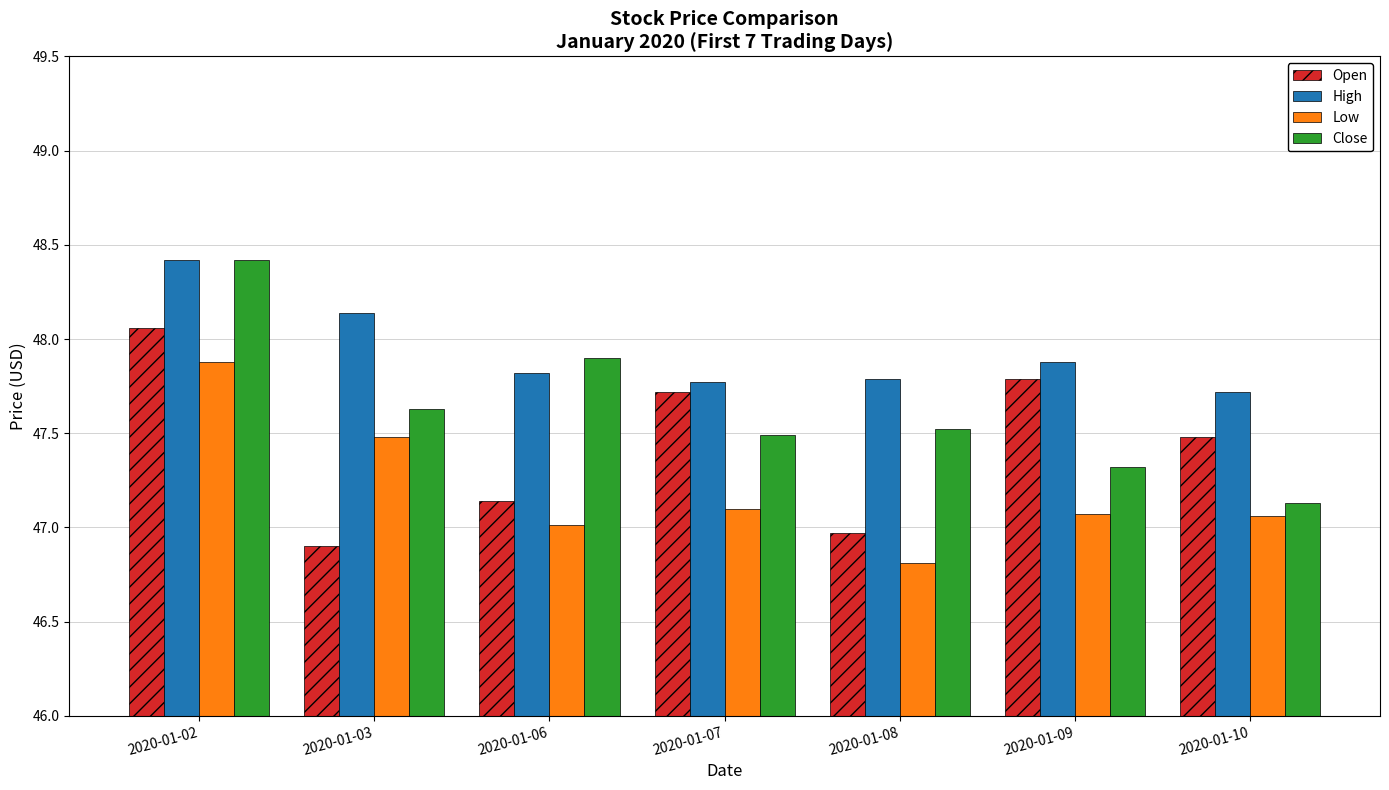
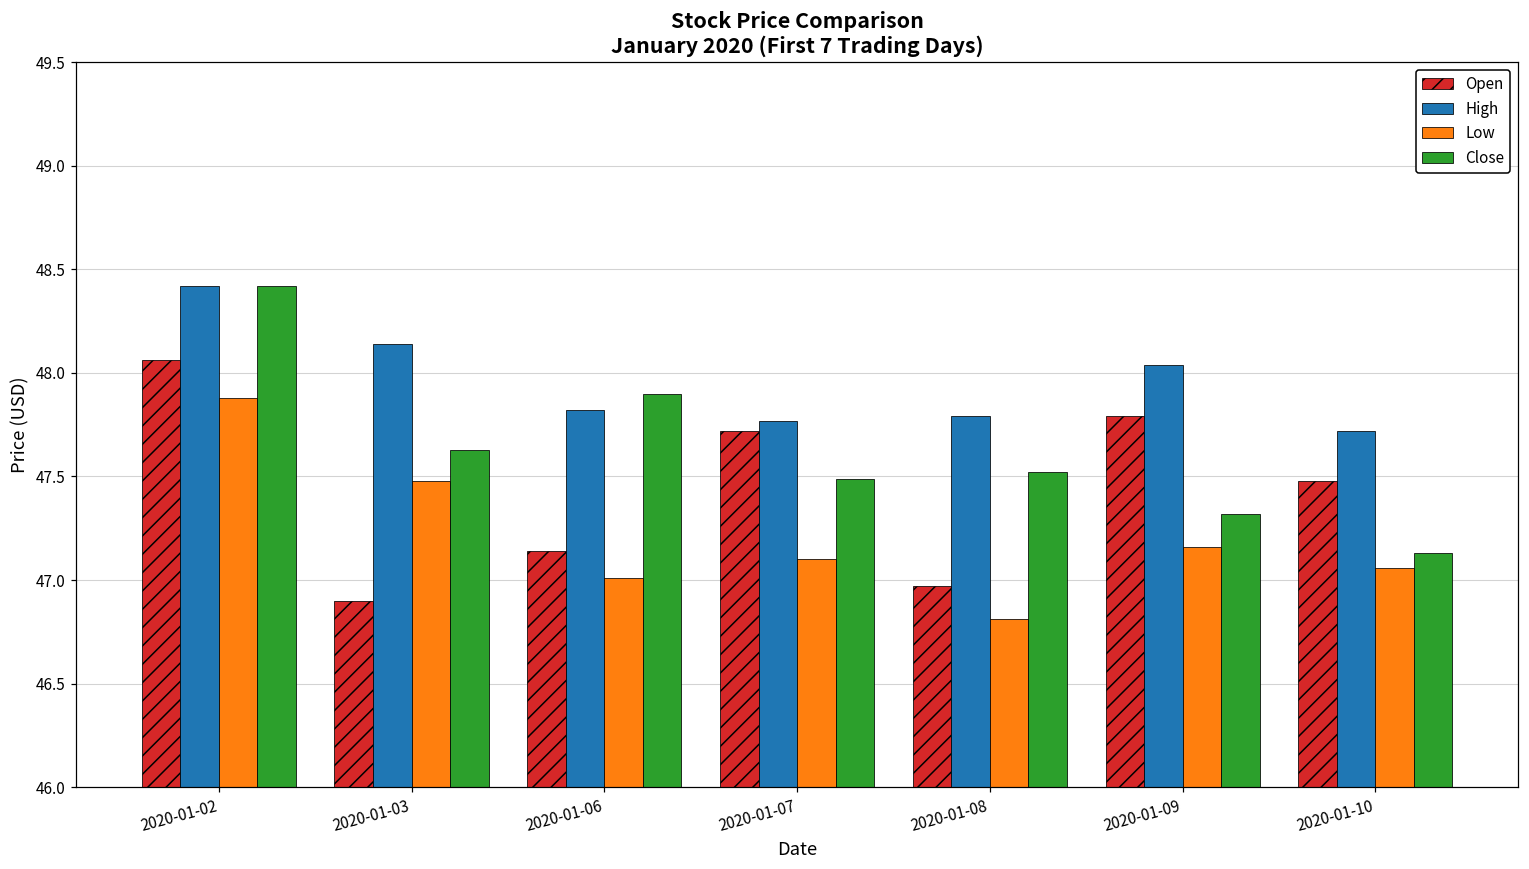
  {
    "Open": {
      "2020-01-02": 48.06,
      "2020-01-03": 46.90,
      "2020-01-06": 47.14,
      "2020-01-07": 47.72,
      "2020-01-08": 46.97,
      "2020-01-09": 47.79,
      "2020-01-10": 47.48
    },
    "High": {
      "2020-01-02": 48.42,
      "2020-01-03": 48.14,
      "2020-01-06": 47.82,
      "2020-01-07": 47.77,
      "2020-01-08": 47.79,
-     "2020-01-09": 47.88,
+     "2020-01-09": 48.04,
      "2020-01-10": 47.72
    },
    "Low": {
      "2020-01-02": 47.88,
      "2020-01-03": 47.48,
      "2020-01-06": 47.01,
      "2020-01-07": 47.10,
      "2020-01-08": 46.81,
-     "2020-01-09": 47.07,
+     "2020-01-09": 47.16,
      "2020-01-10": 47.06
    },
    "Close": {
      "2020-01-02": 48.42,
      "2020-01-03": 47.63,
      "2020-01-06": 47.90,
      "2020-01-07": 47.49,
      "2020-01-08": 47.52,
      "2020-01-09": 47.32,
      "2020-01-10": 47.13
    }
  }
